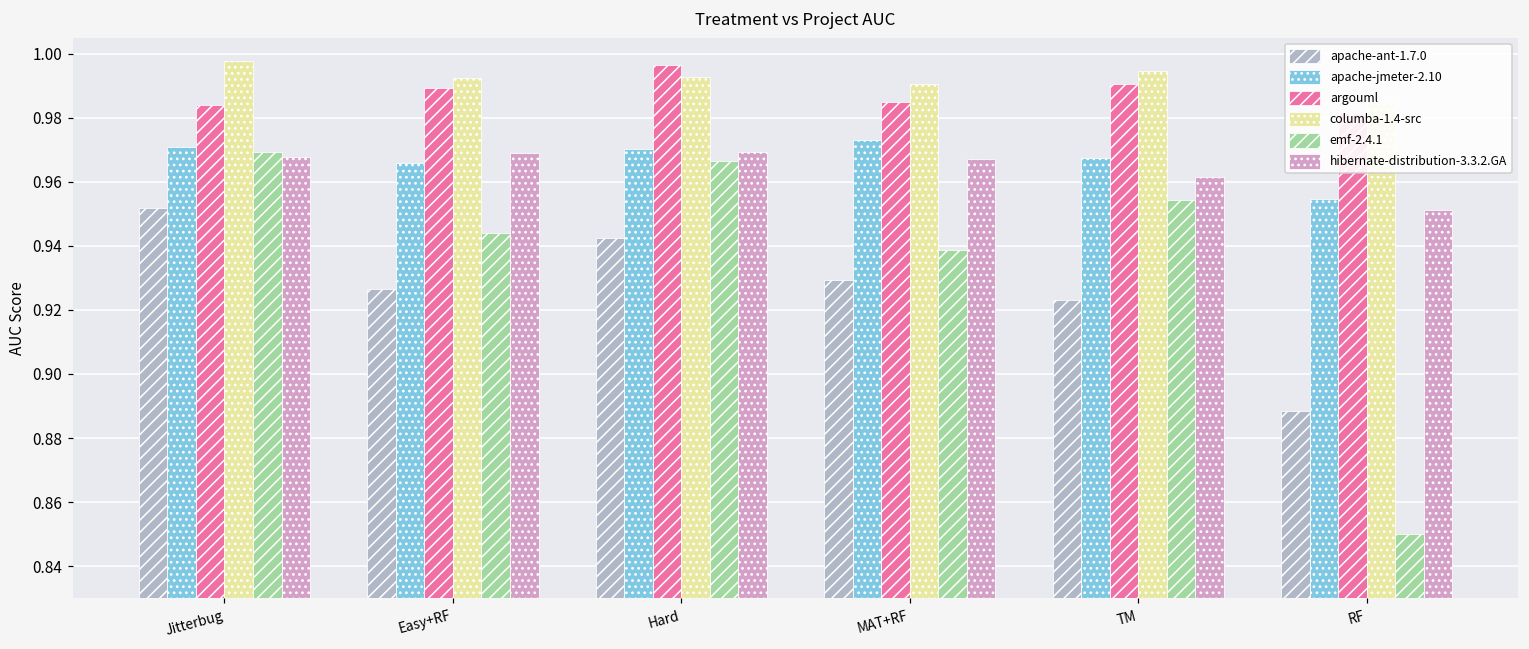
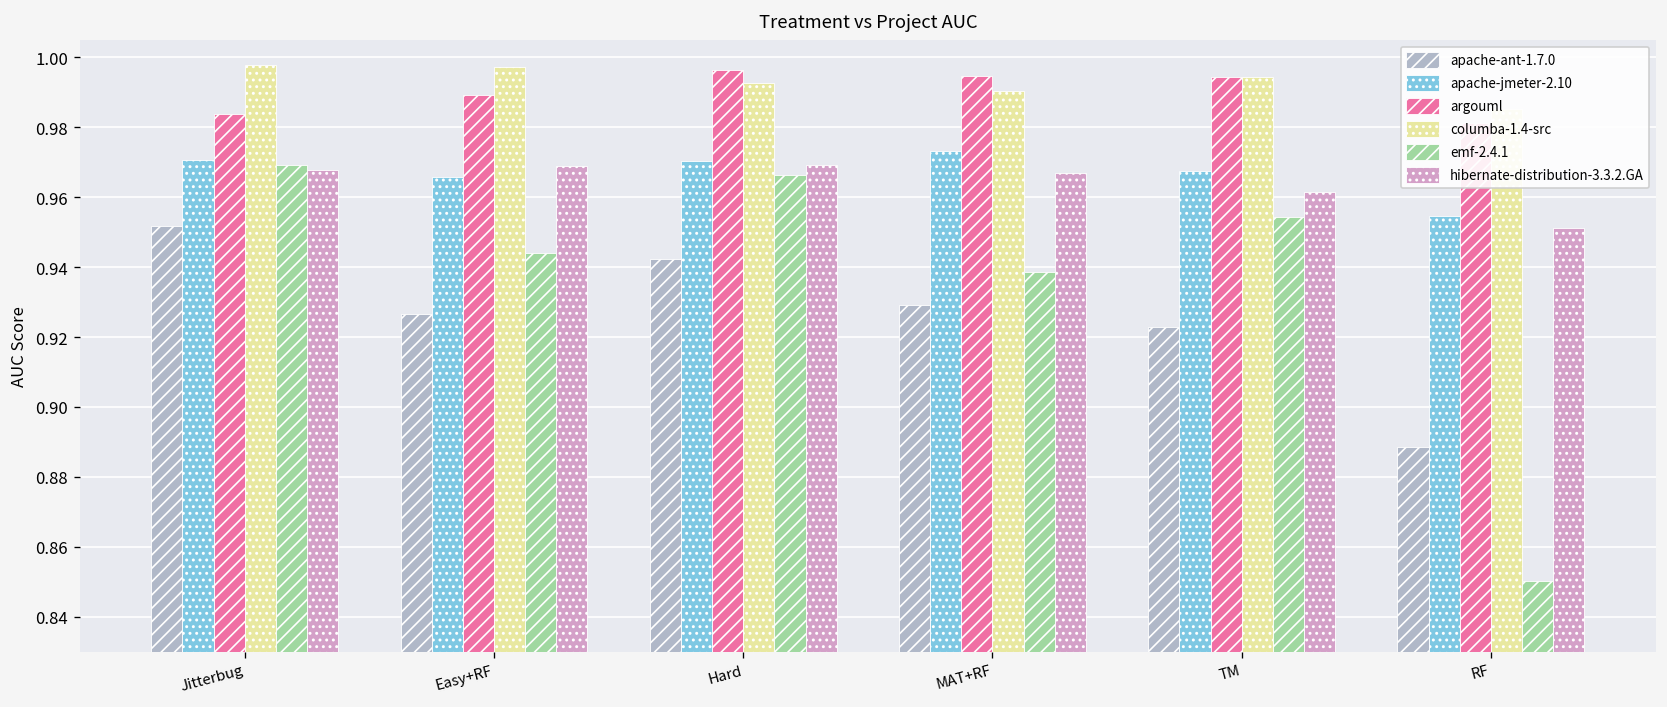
  {
    "argouml": {
      "Jitterbug": 0.984,
      "Easy+RF": 0.989,
      "Hard": 0.996,
-     "MAT+RF": 0.985,
-     "TM": 0.990
+     "MAT+RF": 0.995,
+     "TM": 0.994
    },
    "columba-1.4-src": {
      "Jitterbug": 0.998,
-     "Easy+RF": 0.992,
+     "Easy+RF": 0.997,
      "Hard": 0.993,
      "MAT+RF": 0.991,
      "TM": 0.995
    }
  }
